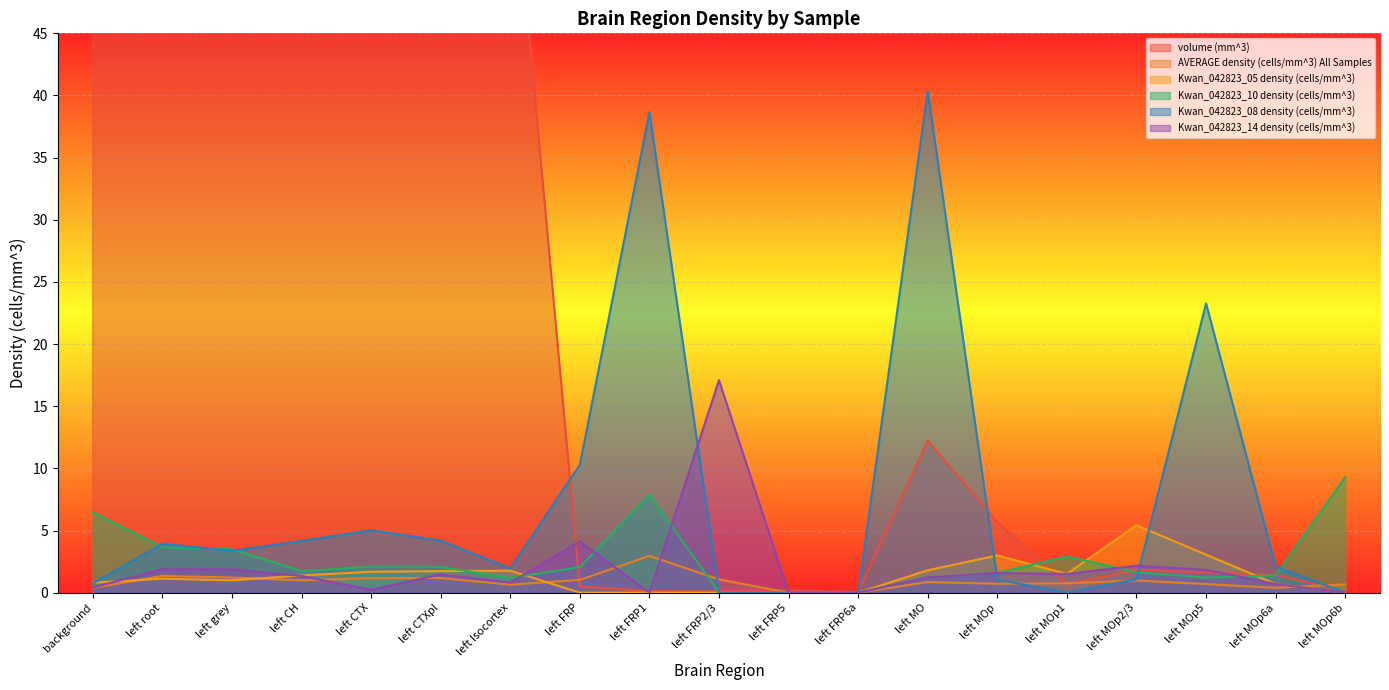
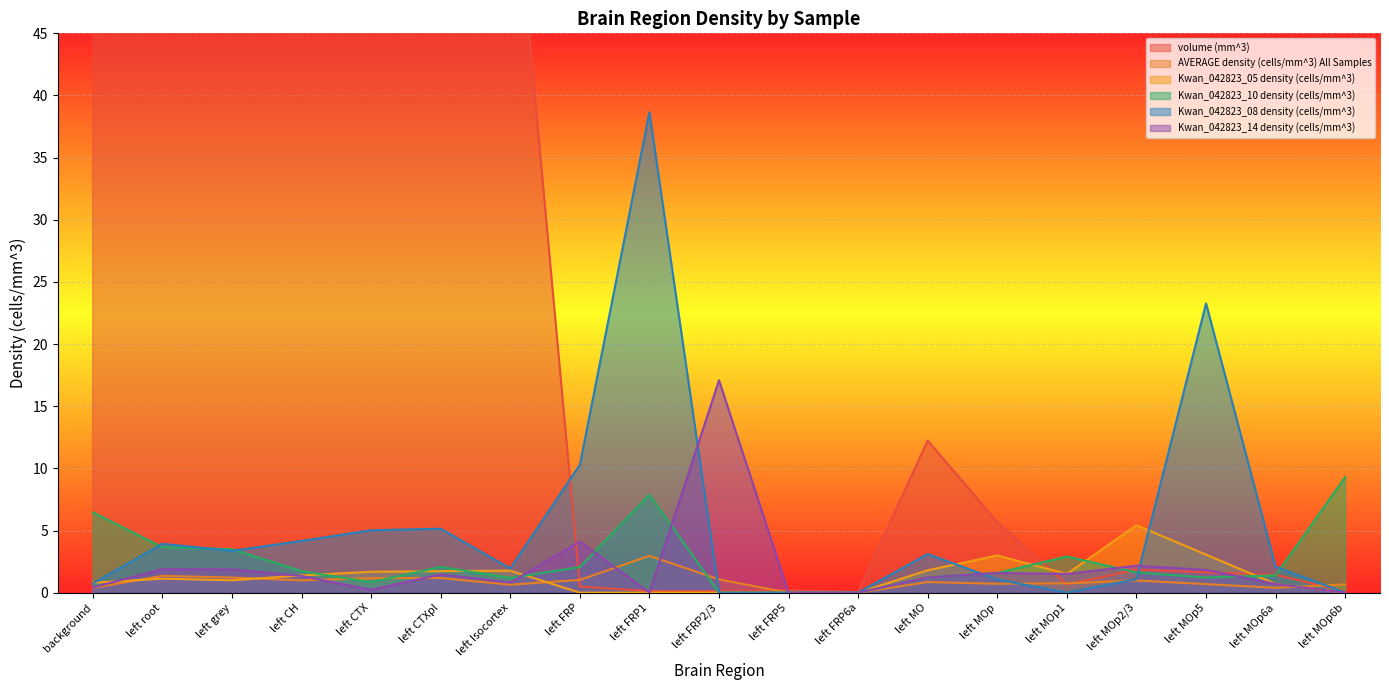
  {
    "Kwan_042823_10 density (cells/mm^3)": {
      "background": 6.5,
      "left root": 3.7,
      "left CH": 1.7,
-     "left CTX": 2.1,
+     "left CTX": 0.8,
      "left CTXpl": 2.1,
      "left Isocortex": 1.2,
      "left FRP": 2.1,
      "left FRP1": 7.9,
      "left MOp1": 2.9,
      "left MOp2/3": 1.6,
      "left MOp5": 1.2,
      "left MOp6b": 9.3
    },
    "Kwan_042823_08 density (cells/mm^3)": {
      "left root": 3.9,
      "left CH": 4.2,
      "left CTX": 5.0,
-     "left CTXpl": 4.2,
+     "left CTXpl": 5.1,
      "left FRP": 10.3,
      "left FRP1": 38.7,
-     "left MO": 40.4,
+     "left MO": 3.1,
      "left MOp": 1.1,
      "left MOp1": 0.0,
      "left MOp5": 23.3,
      "left MOp6a": 2.1
    },
    "Kwan_042823_14 density (cells/mm^3)": {
      "left root": 1.9,
      "left grey": 1.9,
      "left CTX": 0.2,
      "left CTXpl": 1.5,
      "left FRP": 4.1,
      "left FRP2/3": 17.1,
      "left MOp2/3": 2.2
    }
  }
